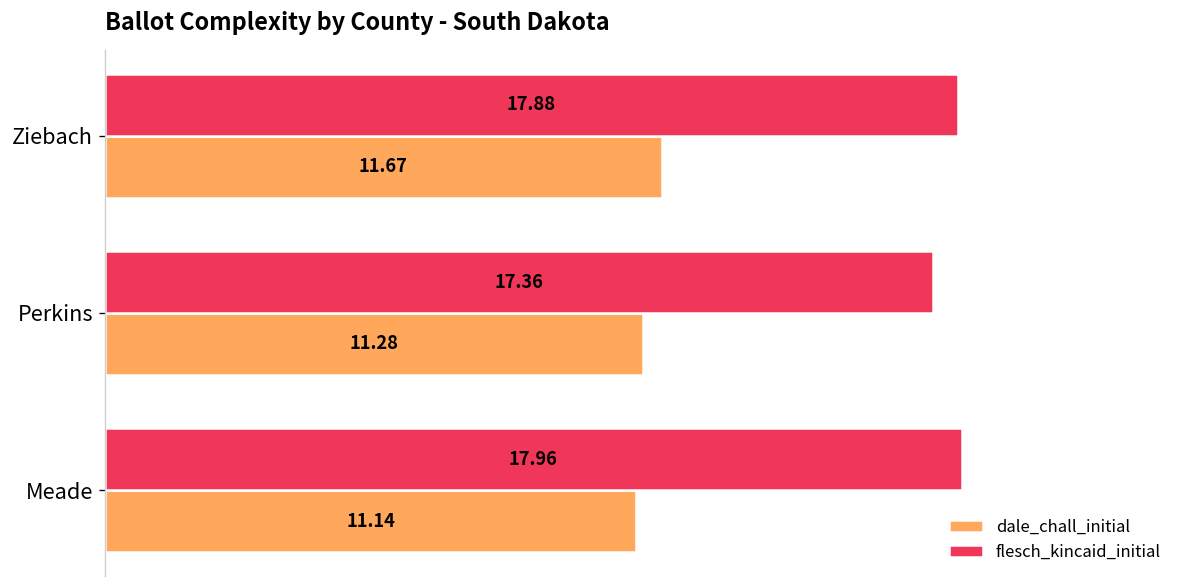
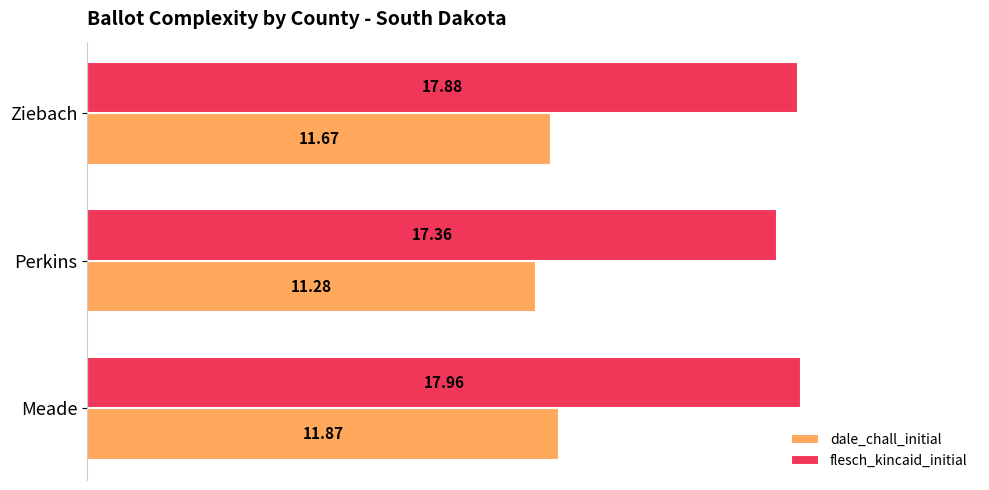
  {
    "dale_chall_initial": {
      "Ziebach": 11.67,
      "Perkins": 11.28,
-     "Meade": 11.14
+     "Meade": 11.87
    },
    "flesch_kincaid_initial": {
      "Ziebach": 17.88,
      "Perkins": 17.36,
      "Meade": 17.96
    }
  }
